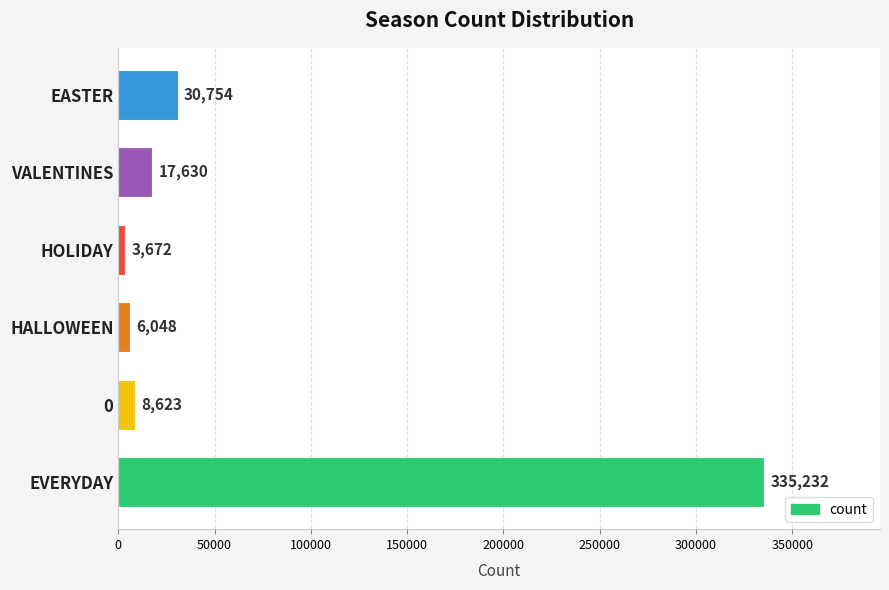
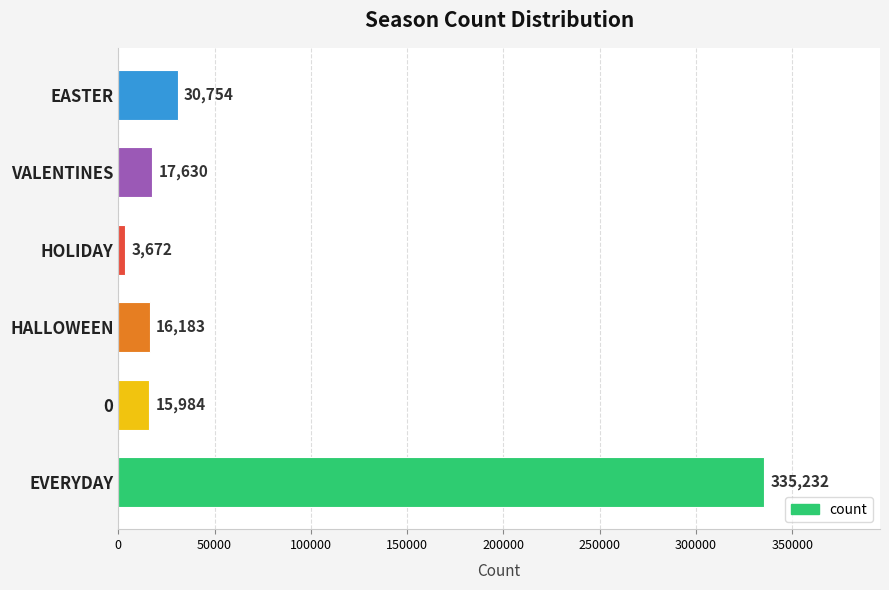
  {
    "EASTER": "30,754",
    "VALENTINES": "17,630",
    "HOLIDAY": "3,672",
-   "HALLOWEEN": "6,048",
-   "0": "8,623",
+   "HALLOWEEN": "16,183",
+   "0": "15,984",
    "EVERYDAY": "335,232"
  }
